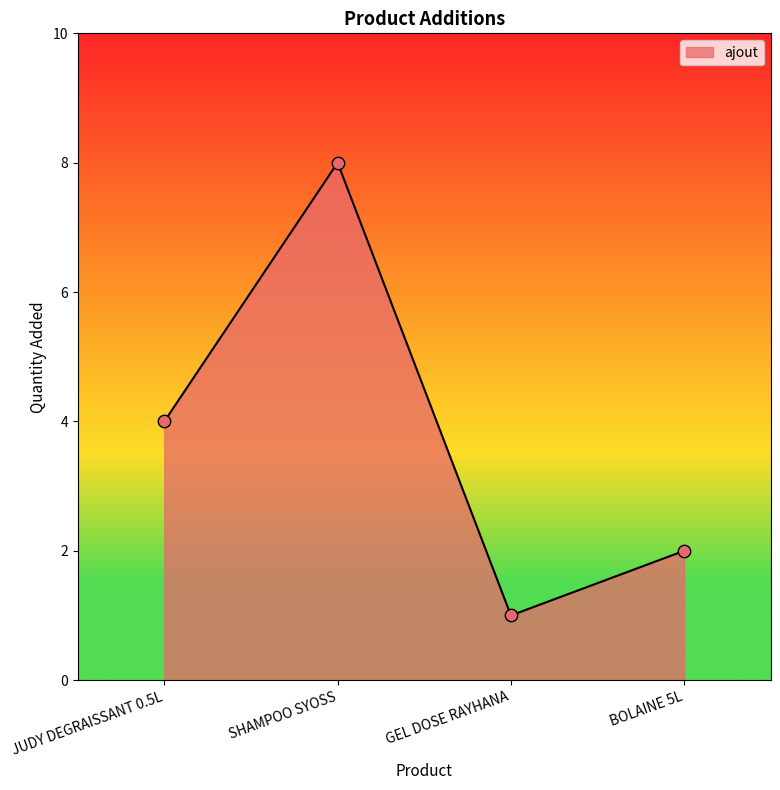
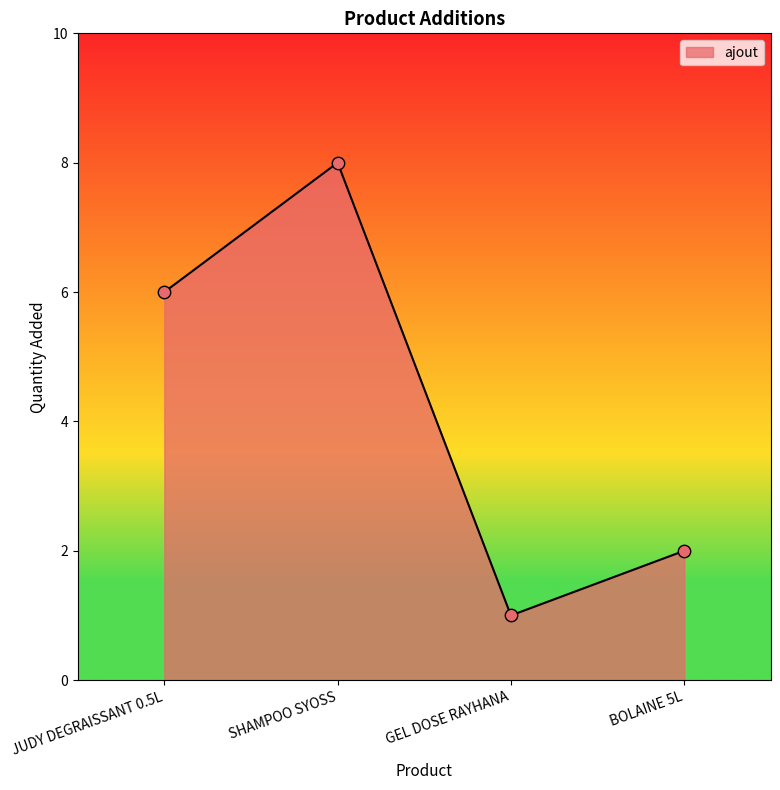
  {
-   "JUDY DEGRAISSANT 0.5L": 4,
+   "JUDY DEGRAISSANT 0.5L": 6,
    "SHAMPOO SYOSS": 8,
    "GEL DOSE RAYHANA": 1,
    "BOLAINE 5L": 2
  }
